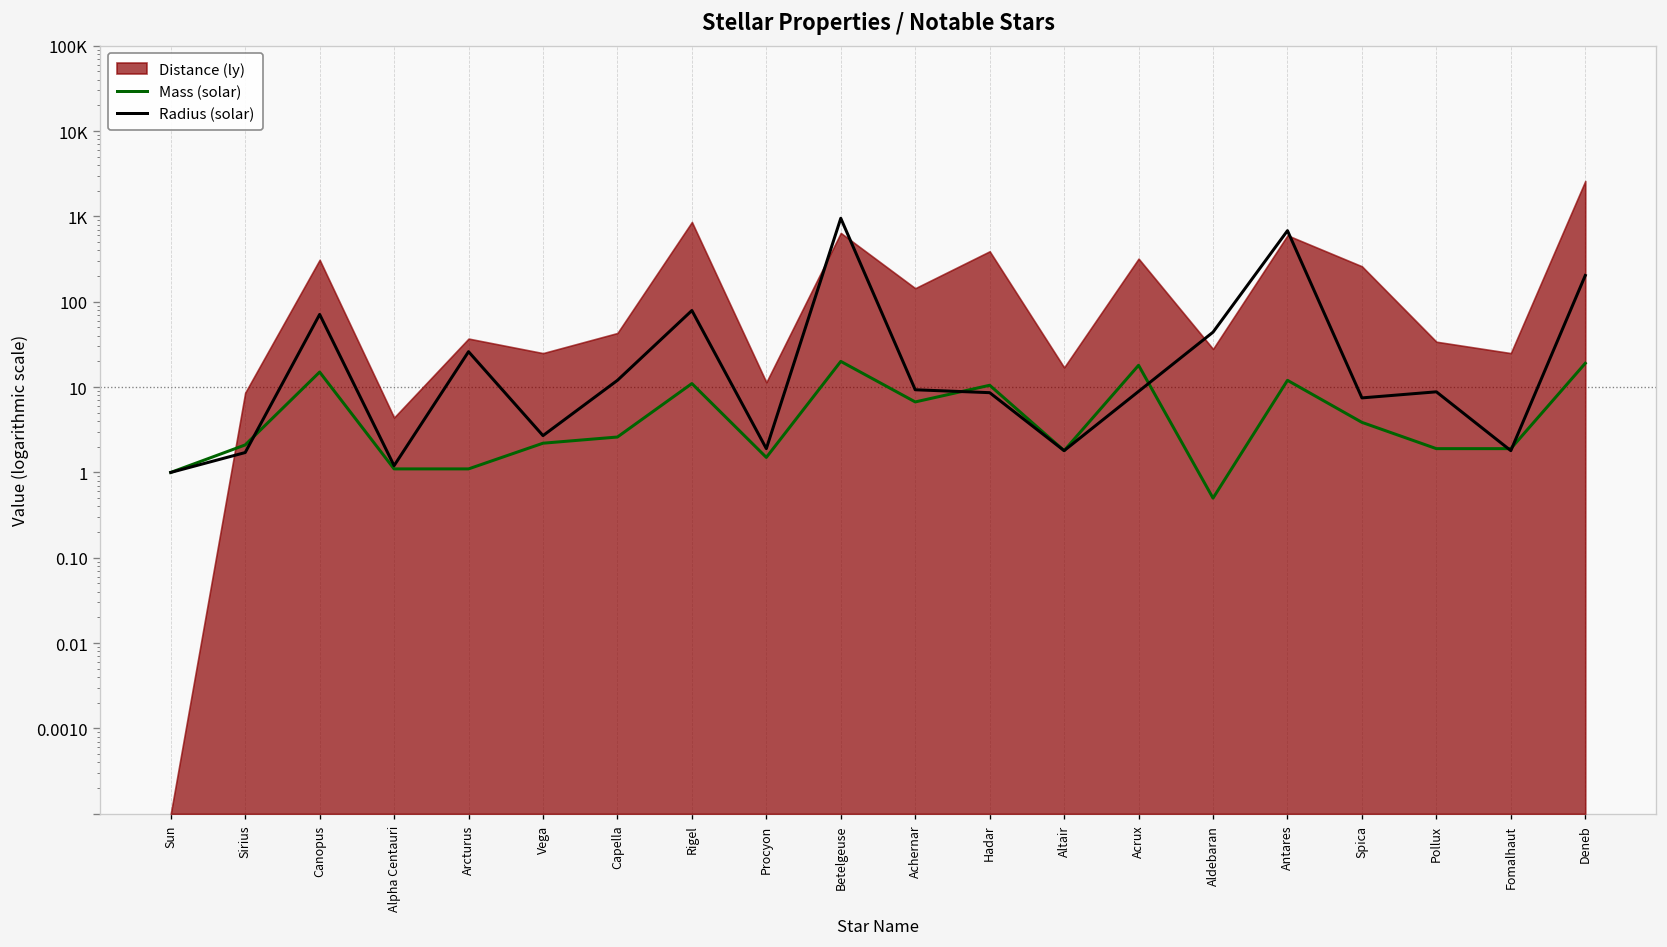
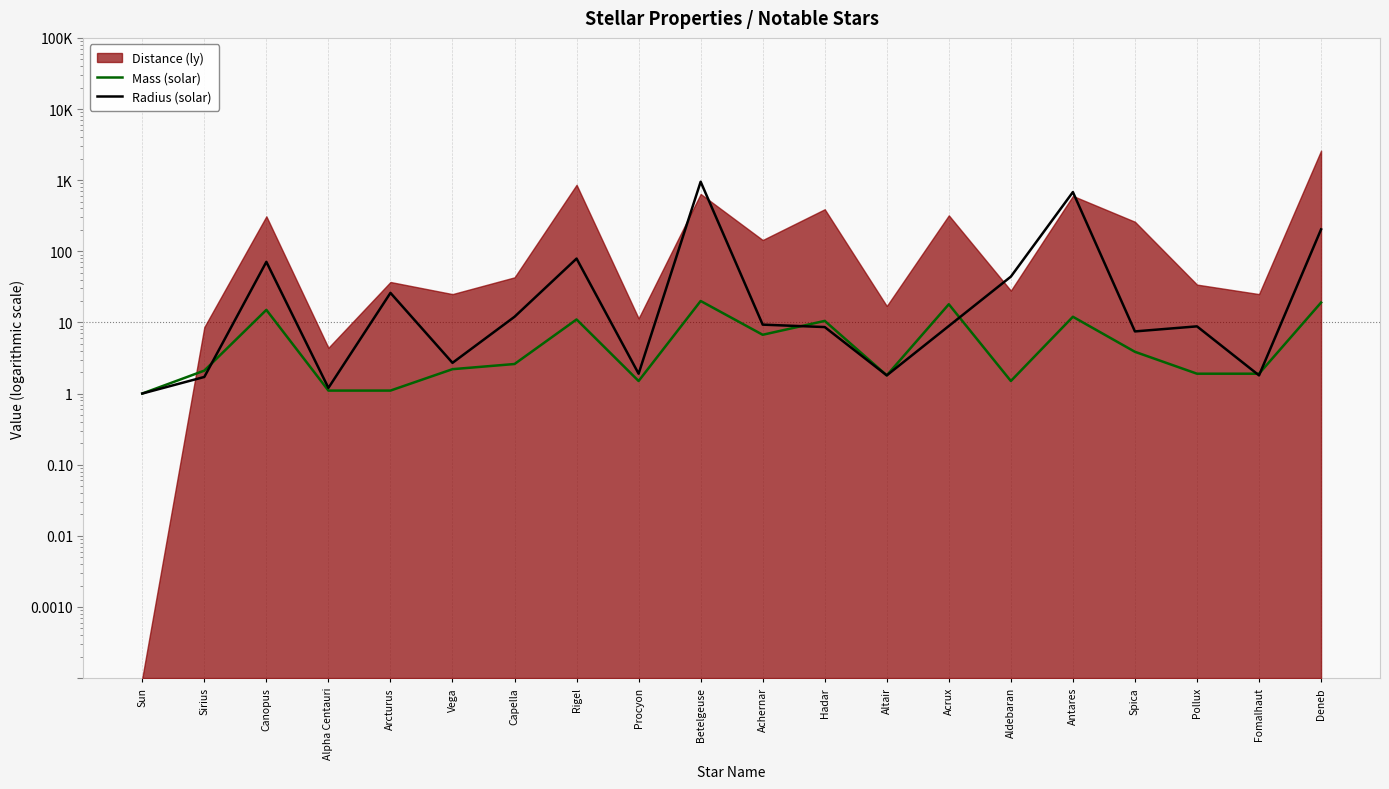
  {
    "Distance (ly)": {
      "Sirius": 9,
      "Canopus": 300,
      "Alpha Centauri": 4,
      "Arcturus": 40,
      "Vega": 25,
      "Capella": 40,
      "Rigel": 900,
      "Procyon": 11,
      "Betelgeuse": 600,
      "Achernar": 140,
      "Hadar": 400,
      "Altair": 17,
      "Acrux": 300,
      "Aldebaran": 28,
      "Antares": 600,
      "Spica": 260,
      "Pollux": 30,
      "Fomalhaut": 25,
      "Deneb": 2600
    },
    "Mass (solar)": {
      "Sirius": 2.1,
      "Canopus": 15,
      "Alpha Centauri": 1.1,
      "Arcturus": 1.1,
      "Vega": 2.2,
      "Capella": 2.6,
      "Rigel": 11,
      "Procyon": 1.5,
      "Betelgeuse": 20,
      "Achernar": 7,
      "Hadar": 11,
      "Acrux": 18,
-     "Aldebaran": 0.5,
+     "Aldebaran": 1.5,
      "Antares": 12,
      "Spica": 4,
      "Pollux": 1.9,
      "Deneb": 19
    },
    "Radius (solar)": {
      "Sirius": 1.7,
      "Canopus": 70,
      "Alpha Centauri": 1.2,
      "Arcturus": 26,
      "Vega": 2.7,
      "Capella": 12,
      "Rigel": 80,
      "Procyon": 1.9,
      "Betelgeuse": 1000,
      "Achernar": 9,
      "Hadar": 9,
      "Acrux": 9,
      "Aldebaran": 40,
      "Antares": 700,
      "Spica": 7,
      "Pollux": 9,
      "Deneb": 200
    }
  }
